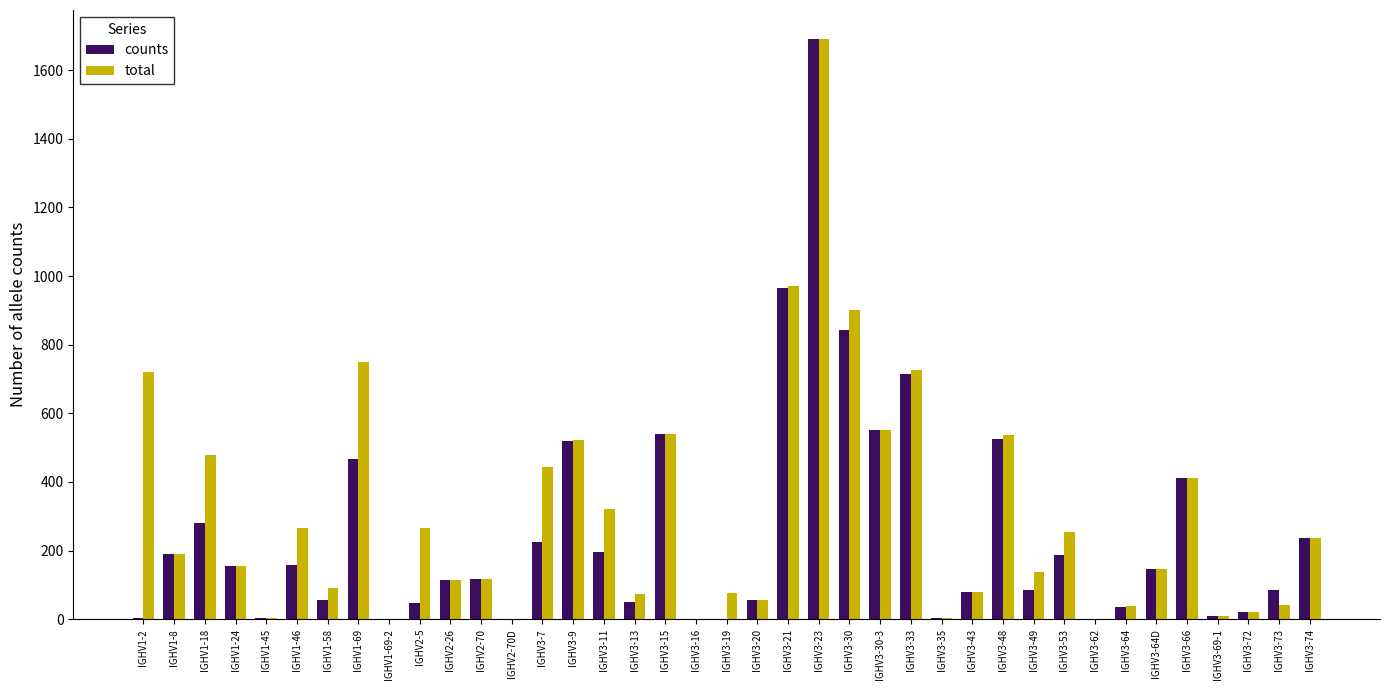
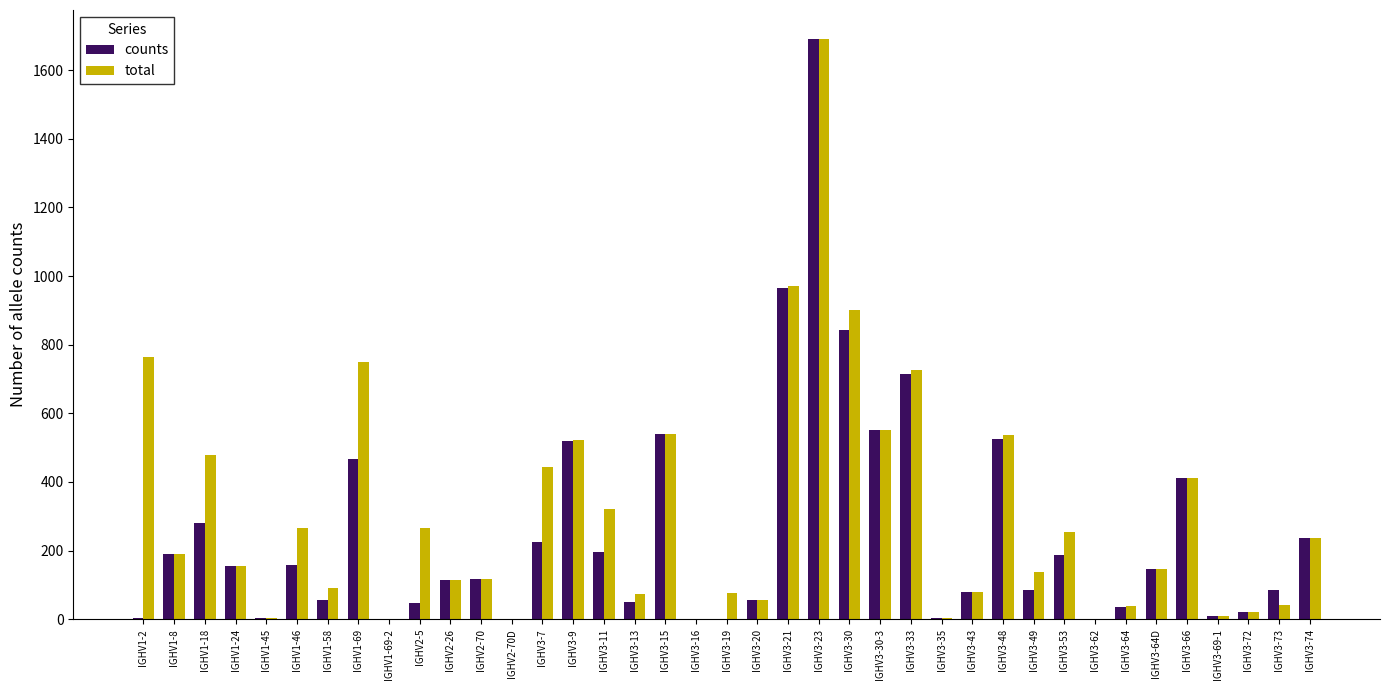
  {
    "counts": {
      "IGHV1-8": 190,
      "IGHV1-18": 280,
      "IGHV1-24": 160,
      "IGHV1-46": 160,
      "IGHV1-58": 60,
      "IGHV1-69": 470,
      "IGHV2-5": 50,
      "IGHV2-26": 120,
      "IGHV2-70": 120,
      "IGHV3-7": 220,
      "IGHV3-9": 520,
      "IGHV3-11": 200,
      "IGHV3-13": 50,
      "IGHV3-15": 540,
      "IGHV3-16": 0,
      "IGHV3-20": 60,
      "IGHV3-21": 970,
      "IGHV3-23": 1690,
      "IGHV3-30": 840,
      "IGHV3-30-3": 550,
      "IGHV3-33": 710,
      "IGHV3-43": 80,
      "IGHV3-48": 530,
      "IGHV3-49": 80,
      "IGHV3-53": 190,
      "IGHV3-64": 40,
      "IGHV3-64D": 150,
      "IGHV3-66": 410,
      "IGHV3-69-1": 10,
      "IGHV3-72": 20,
      "IGHV3-73": 80,
      "IGHV3-74": 240
    },
    "total": {
-     "IGHV1-2": 720,
+     "IGHV1-2": 760,
      "IGHV1-8": 190,
      "IGHV1-18": 480,
      "IGHV1-24": 160,
      "IGHV1-46": 270,
      "IGHV1-58": 90,
      "IGHV1-69": 750,
      "IGHV2-5": 270,
      "IGHV2-26": 120,
      "IGHV2-70": 120,
      "IGHV3-7": 440,
      "IGHV3-9": 520,
      "IGHV3-11": 320,
      "IGHV3-13": 70,
      "IGHV3-15": 540,
      "IGHV3-19": 80,
      "IGHV3-20": 60,
      "IGHV3-21": 970,
      "IGHV3-23": 1690,
      "IGHV3-30": 900,
      "IGHV3-30-3": 550,
      "IGHV3-33": 730,
      "IGHV3-43": 80,
      "IGHV3-48": 540,
      "IGHV3-49": 140,
      "IGHV3-53": 260,
      "IGHV3-64": 40,
      "IGHV3-64D": 150,
      "IGHV3-66": 410,
      "IGHV3-69-1": 10,
      "IGHV3-72": 20,
      "IGHV3-73": 40,
      "IGHV3-74": 240
    }
  }
